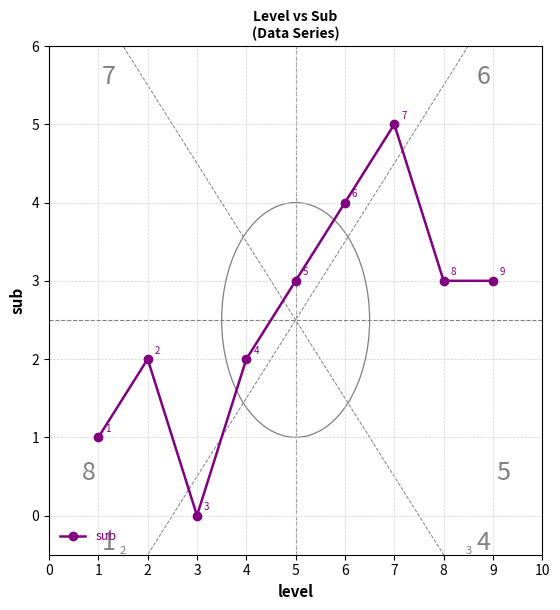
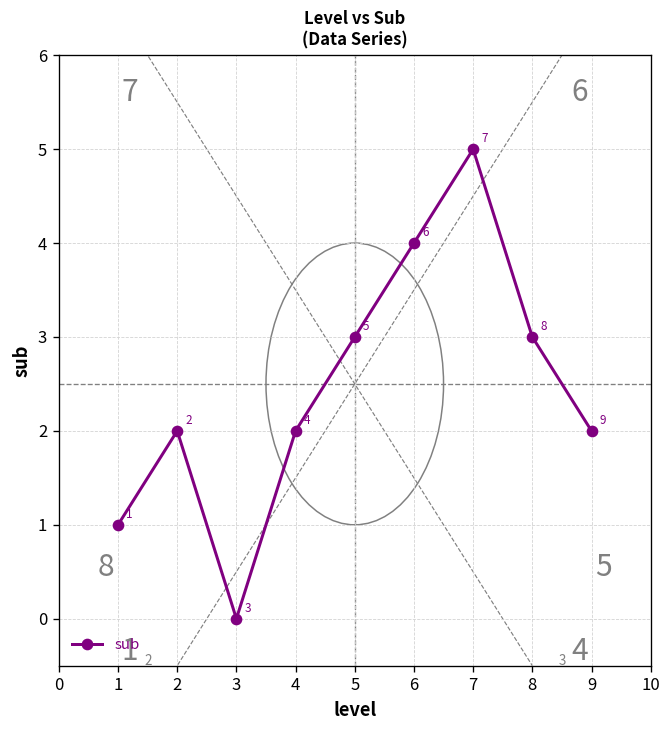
  {
    "sub": {
-     "9": 3
+     "9": 2
    }
  }
